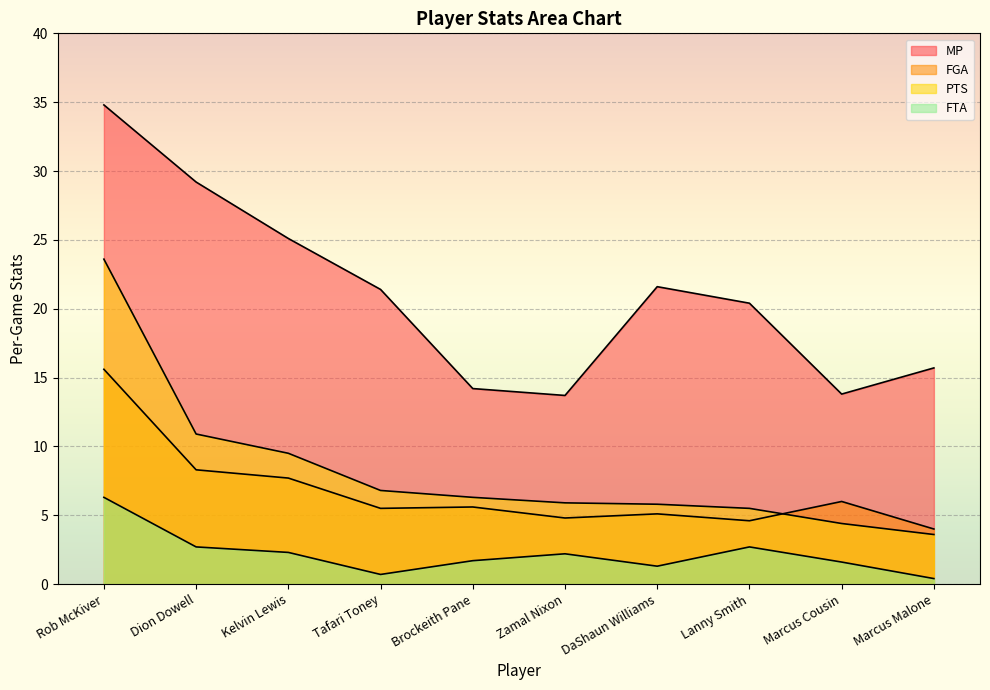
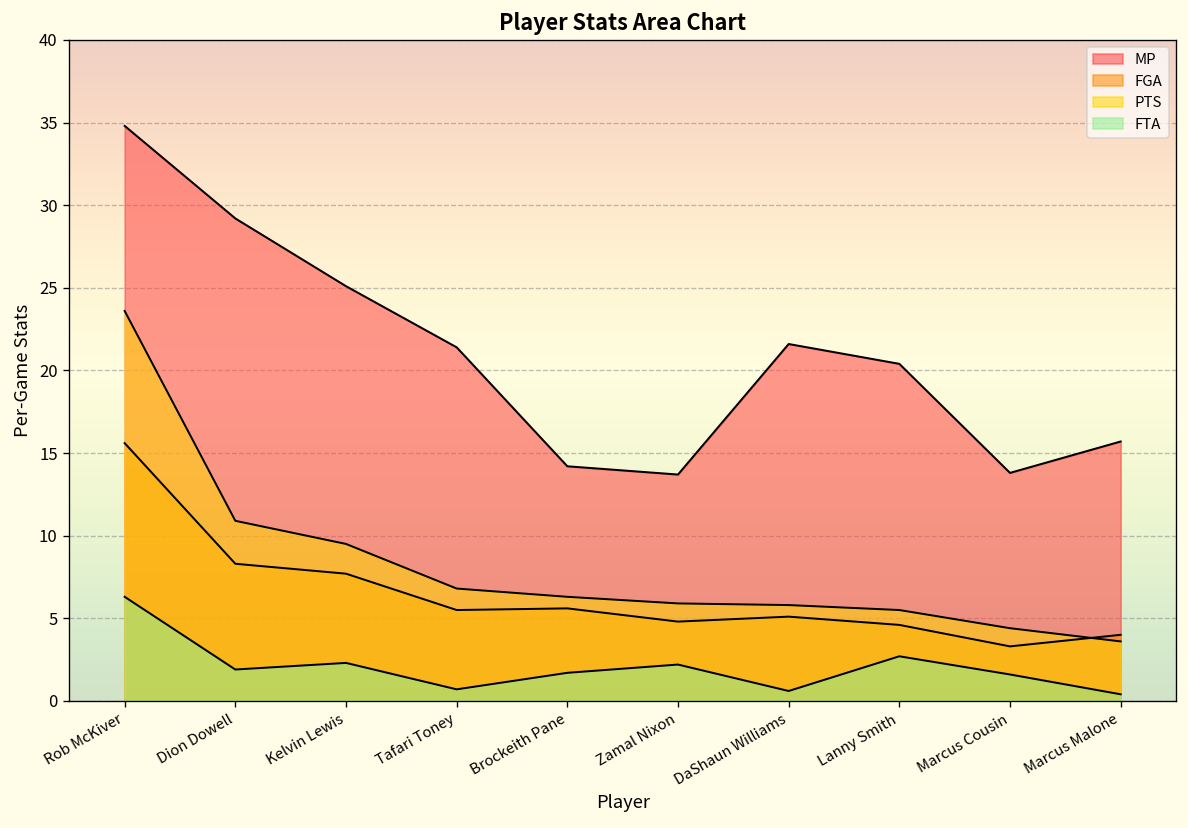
  {
    "MP": {
      "Rob McKiver": 34.8,
      "Dion Dowell": 29.2,
      "Kelvin Lewis": 25.1,
      "Tafari Toney": 21.4,
      "Brockeith Pane": 14.2,
      "Zamal Nixon": 13.7,
      "DaShaun Williams": 21.6,
      "Lanny Smith": 20.4,
      "Marcus Cousin": 13.8,
      "Marcus Malone": 15.7
    },
    "FGA": {
      "Rob McKiver": 15.6,
      "Dion Dowell": 8.3,
      "Kelvin Lewis": 7.7,
      "Tafari Toney": 5.5,
      "Brockeith Pane": 5.6,
      "Zamal Nixon": 4.8,
      "DaShaun Williams": 5.1,
      "Lanny Smith": 4.6,
-     "Marcus Cousin": 6.0,
+     "Marcus Cousin": 3.3,
      "Marcus Malone": 4.0
    },
    "PTS": {
      "Rob McKiver": 23.6,
      "Dion Dowell": 10.9,
      "Kelvin Lewis": 9.5,
      "Tafari Toney": 6.8,
      "Brockeith Pane": 6.3,
      "Zamal Nixon": 5.9,
      "DaShaun Williams": 5.8,
      "Lanny Smith": 5.5,
      "Marcus Cousin": 4.4,
      "Marcus Malone": 3.6
    },
    "FTA": {
      "Rob McKiver": 6.3,
-     "Dion Dowell": 2.7,
+     "Dion Dowell": 1.9,
      "Kelvin Lewis": 2.3,
      "Tafari Toney": 0.7,
      "Brockeith Pane": 1.7,
      "Zamal Nixon": 2.2,
-     "DaShaun Williams": 1.3,
+     "DaShaun Williams": 0.6,
      "Lanny Smith": 2.7,
      "Marcus Cousin": 1.6,
      "Marcus Malone": 0.4
    }
  }
